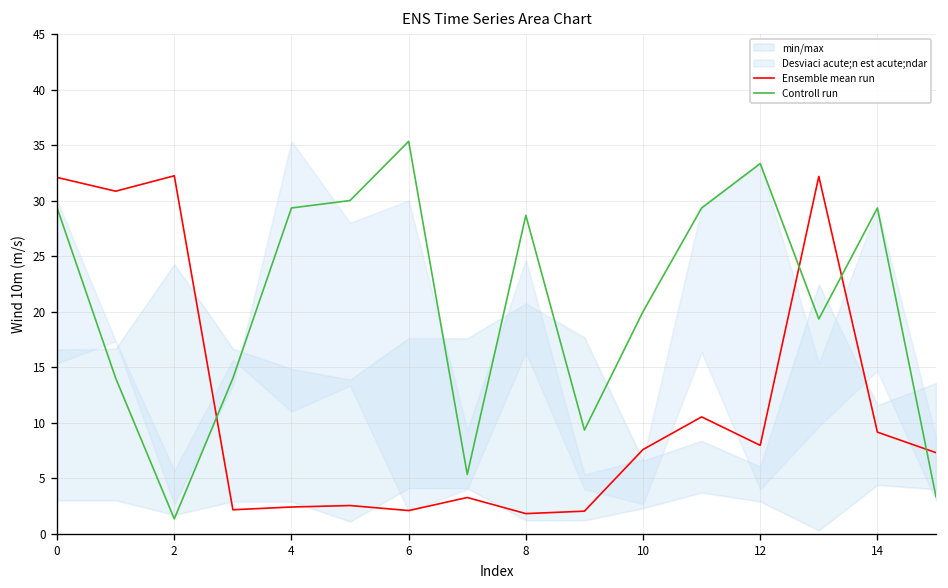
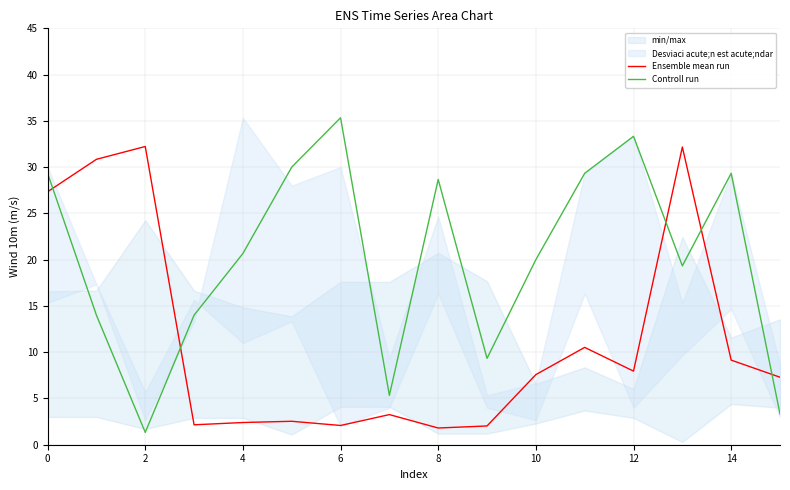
  {
    "Ensemble mean run": {
-     "0": 32,
+     "0": 27,
      "2": 32,
      "4": 2,
      "6": 2,
      "8": 2,
      "10": 8,
      "12": 8,
      "14": 9
    },
    "Controll run": {
      "0": 29,
      "2": 1,
-     "4": 29,
+     "4": 21,
      "6": 35,
      "8": 29,
      "10": 20
    }
  }
